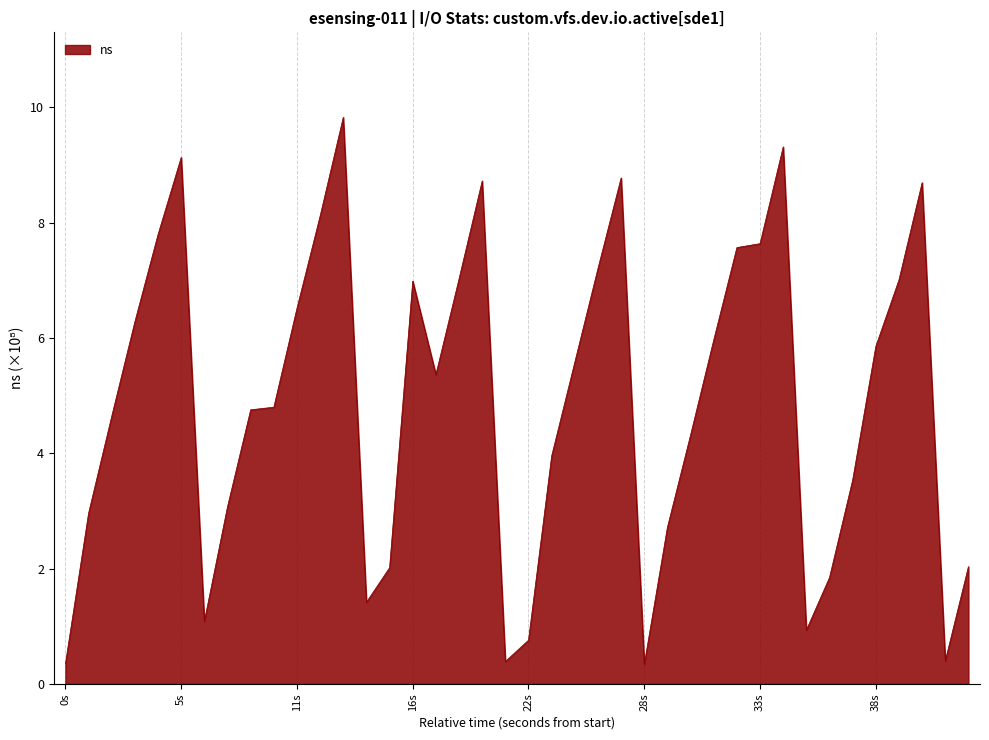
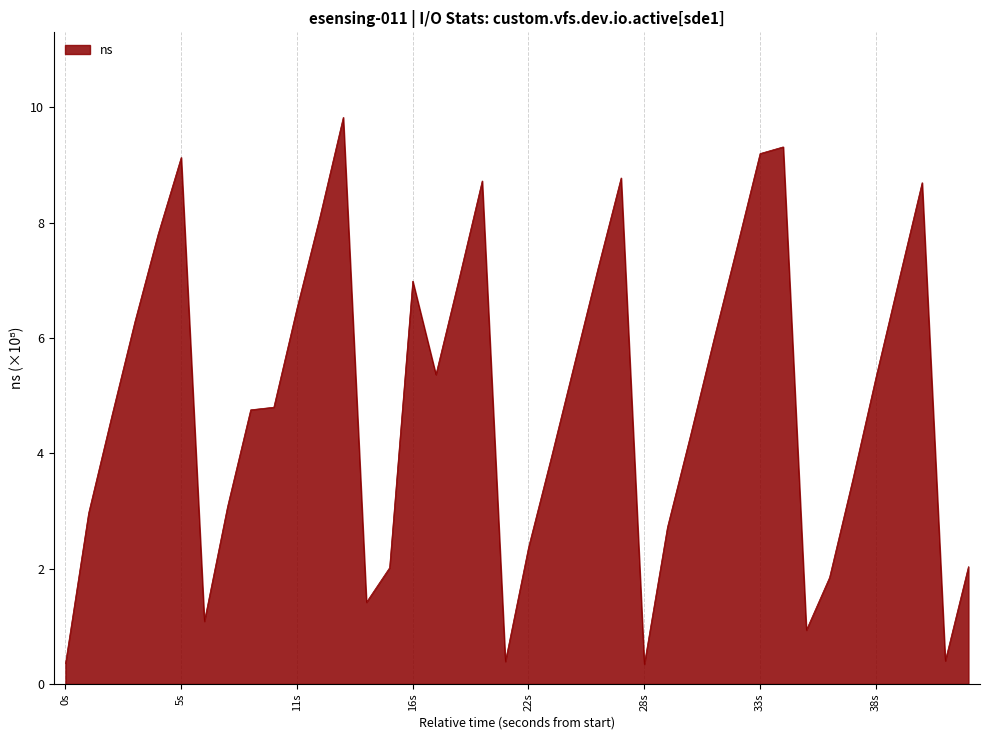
  {
    "0s": 0.3,
    "5s": 9.1,
    "11s": 6.5,
    "16s": 7.0,
-   "22s": 0.8,
+   "22s": 2.4,
    "28s": 0.3,
-   "33s": 7.6,
-   "38s": 5.9
+   "33s": 9.2,
+   "38s": 5.3
  }
